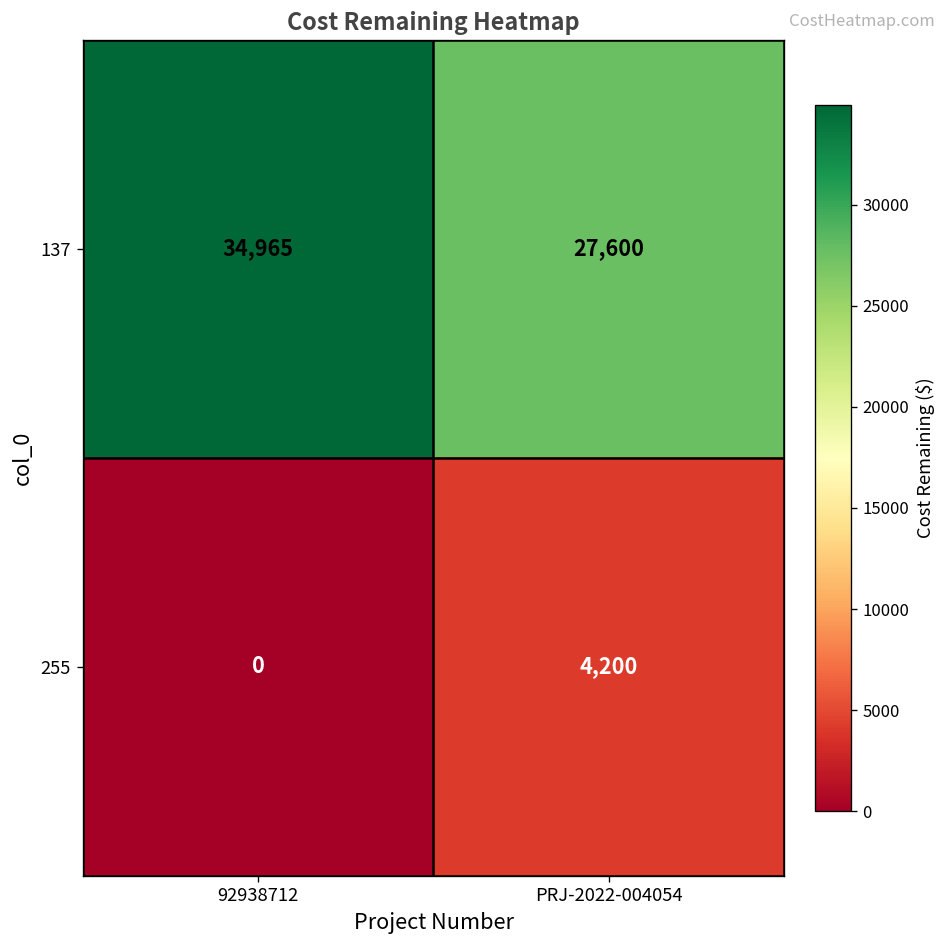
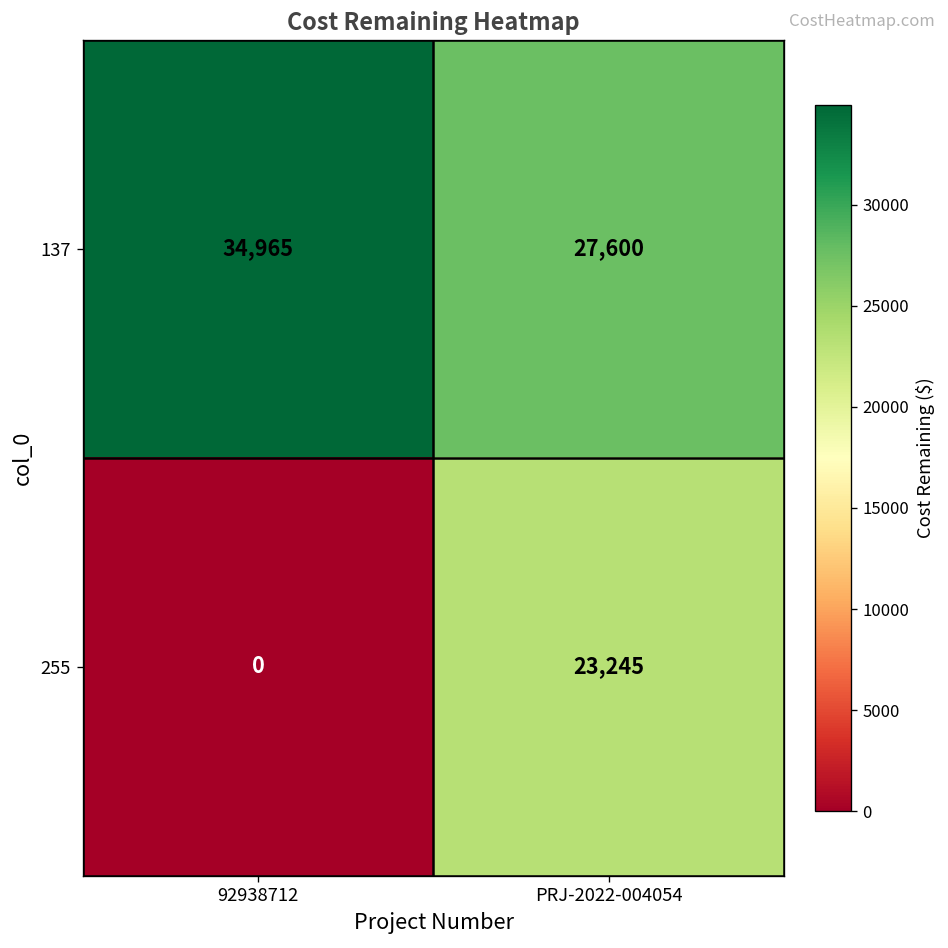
  {
    "137": {
      "92938712": "34,965",
      "PRJ-2022-004054": "27,600"
    },
    "255": {
      "92938712": "0",
-     "PRJ-2022-004054": "4,200"
+     "PRJ-2022-004054": "23,245"
    }
  }
